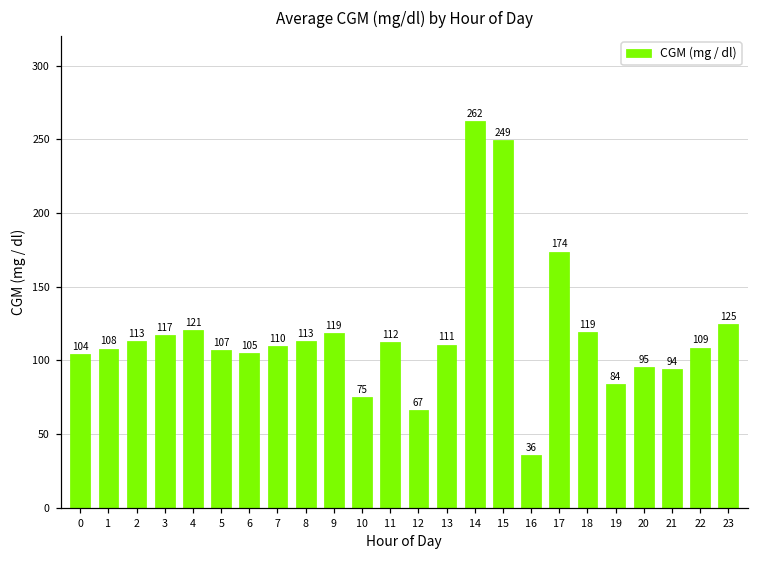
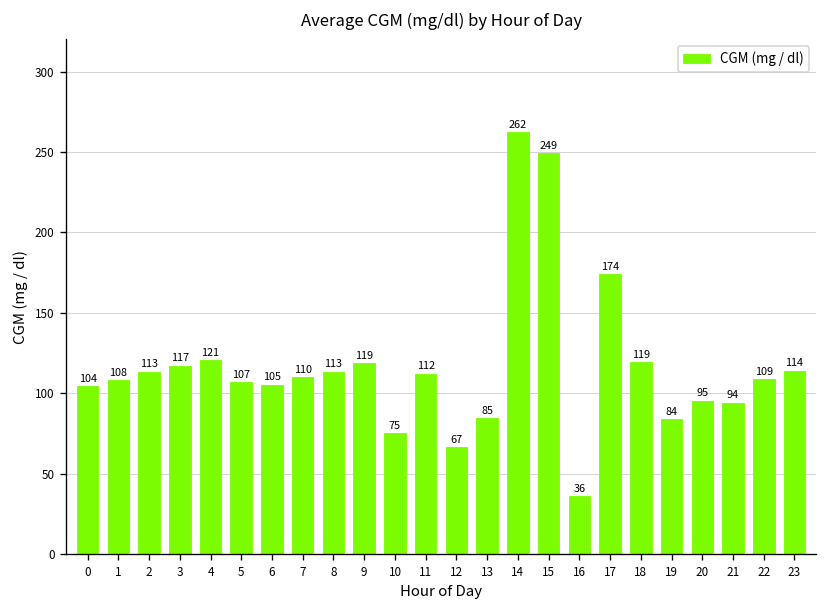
  {
    "0": 104,
    "1": 108,
    "2": 113,
    "3": 117,
    "4": 121,
    "5": 107,
    "6": 105,
    "7": 110,
    "8": 113,
    "9": 119,
    "10": 75,
    "11": 112,
    "12": 67,
-   "13": 111,
+   "13": 85,
    "14": 262,
    "15": 249,
    "16": 36,
    "17": 174,
    "18": 119,
    "19": 84,
    "20": 95,
    "21": 94,
    "22": 109,
-   "23": 125
+   "23": 114
  }
